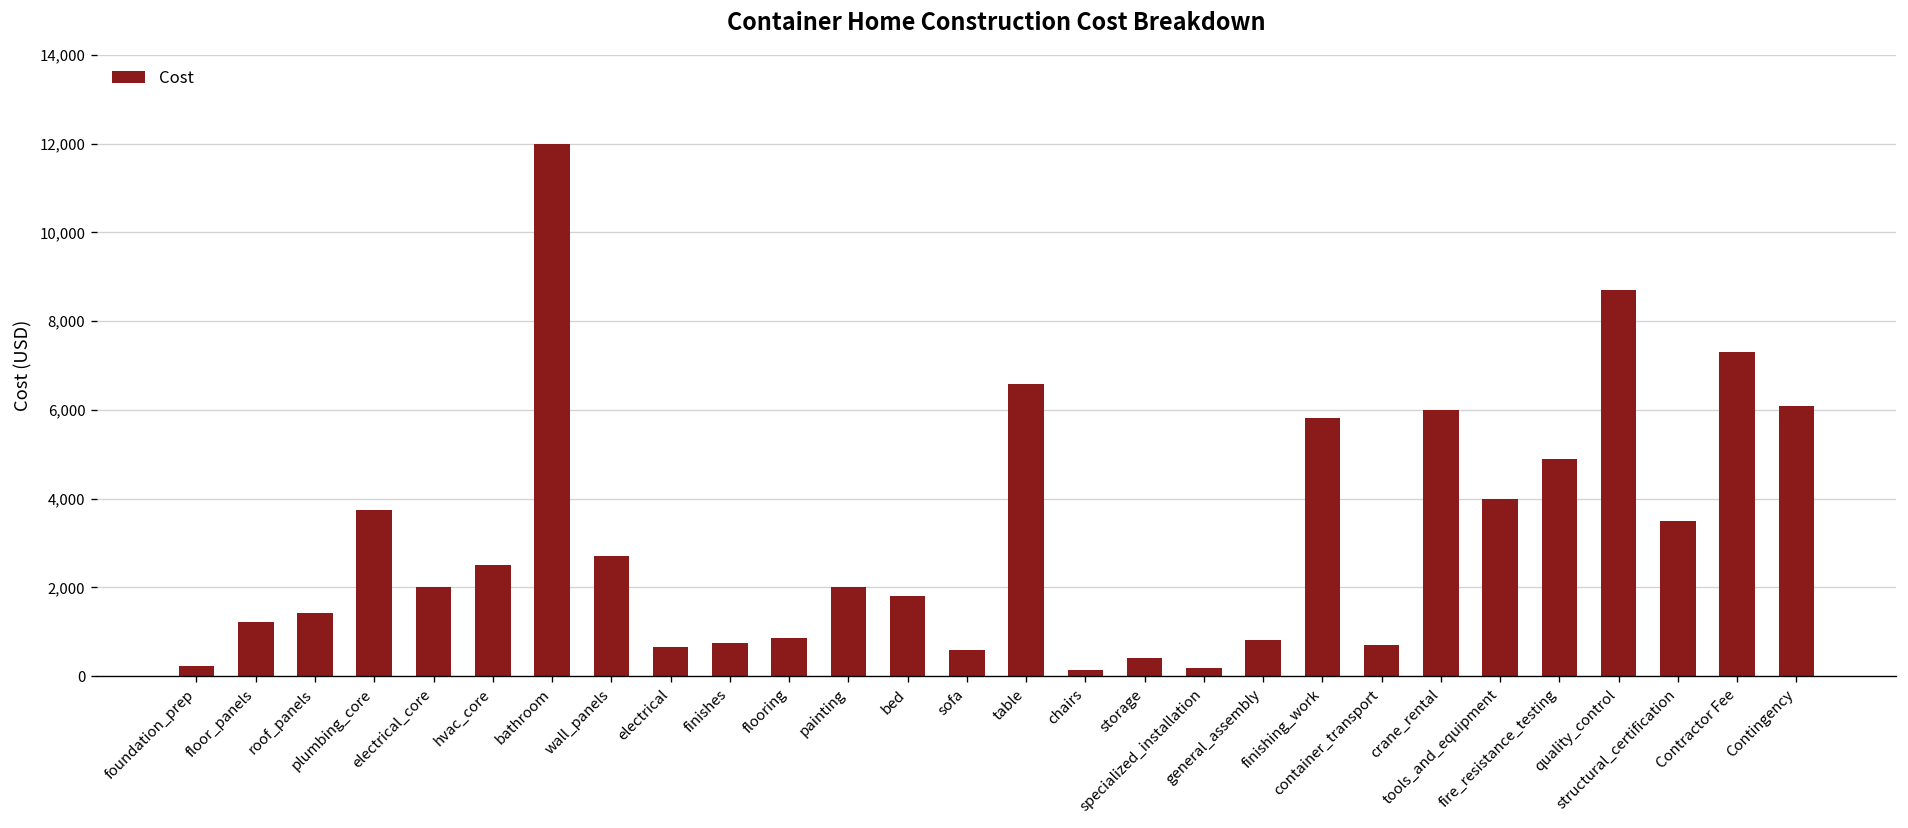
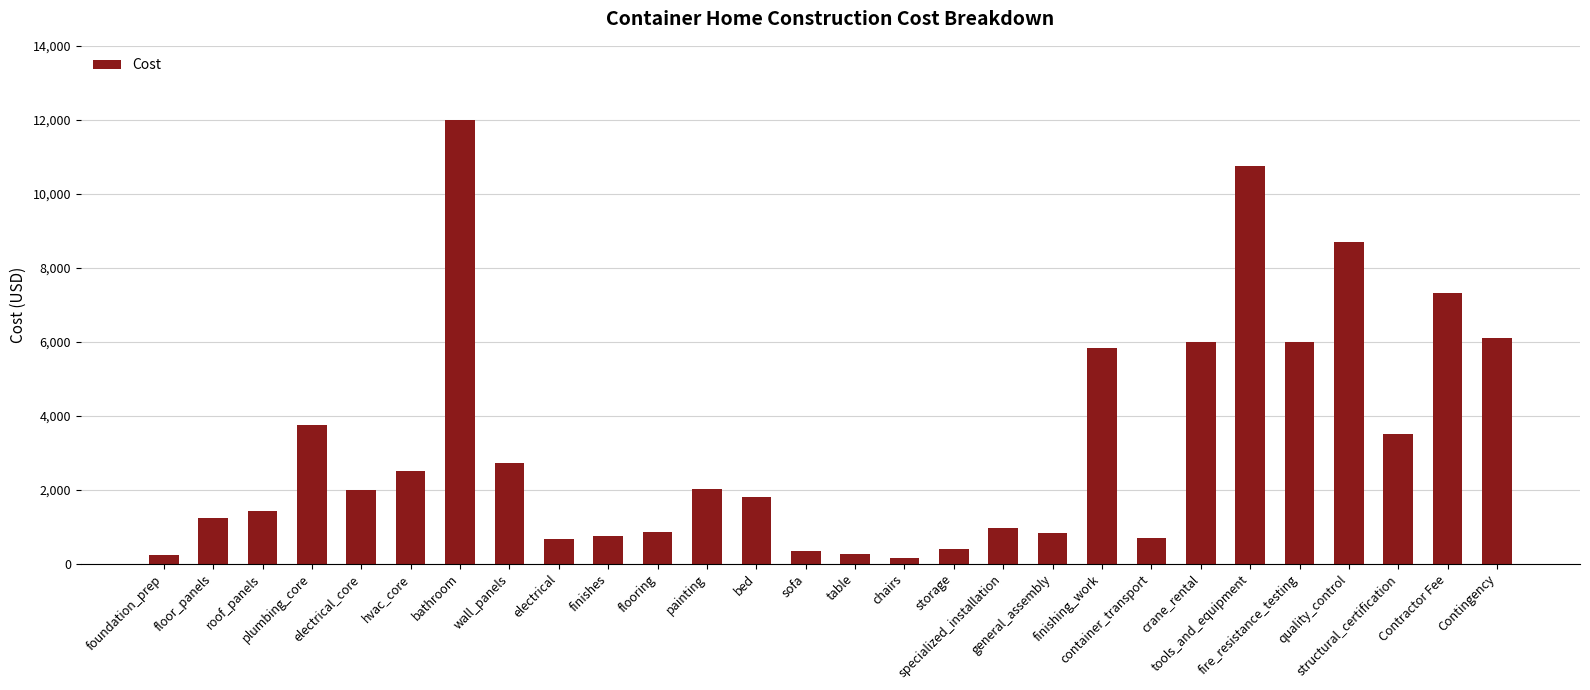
  {
    "foundation_prep": "200",
    "floor_panels": "1,200",
    "roof_panels": "1,400",
    "plumbing_core": "3,800",
    "electrical_core": "2,000",
    "hvac_core": "2,500",
    "bathroom": "12,000",
    "wall_panels": "2,700",
    "electrical": "700",
    "finishes": "800",
    "flooring": "900",
    "painting": "2,000",
    "bed": "1,800",
-   "sofa": "600",
-   "table": "6,600",
+   "sofa": "400",
+   "table": "300",
    "chairs": "200",
    "storage": "400",
-   "specialized_installation": "200",
+   "specialized_installation": "1,000",
    "general_assembly": "800",
    "finishing_work": "5,800",
    "container_transport": "700",
    "crane_rental": "6,000",
-   "tools_and_equipment": "4,000",
-   "fire_resistance_testing": "4,900",
+   "tools_and_equipment": "10,800",
+   "fire_resistance_testing": "6,000",
    "quality_control": "8,700",
    "structural_certification": "3,500",
    "Contractor Fee": "7,300",
    "Contingency": "6,100"
  }
